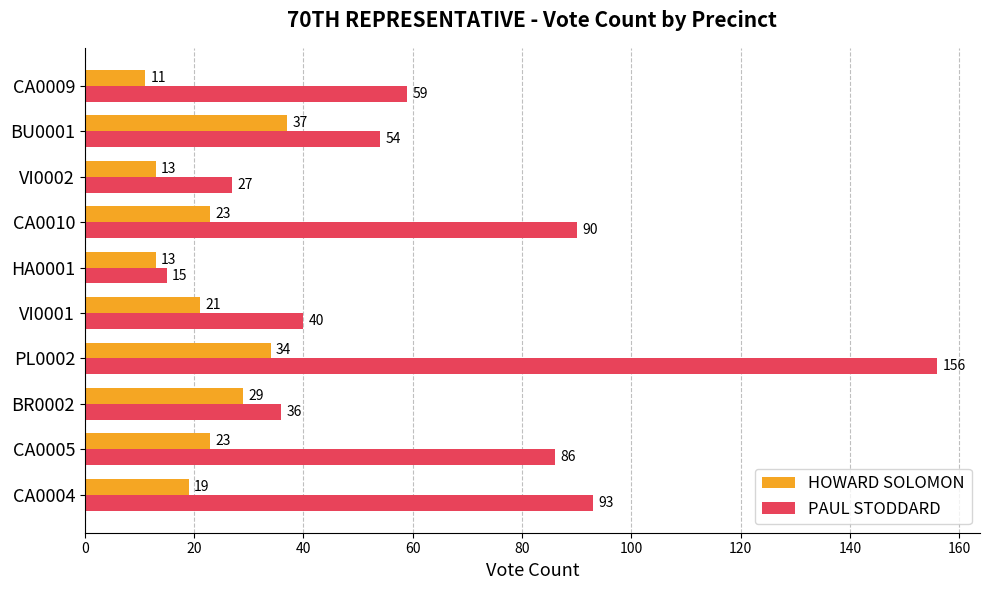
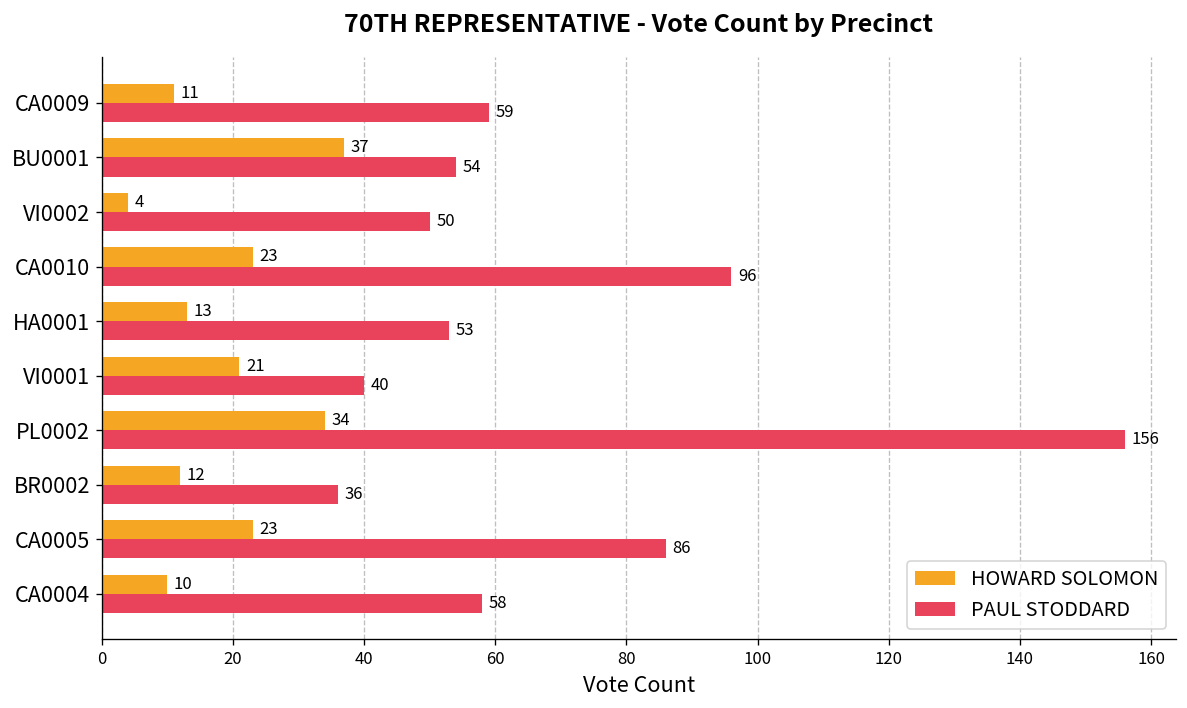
  {
    "HOWARD SOLOMON": {
      "CA0009": 11,
      "BU0001": 37,
-     "VI0002": 13,
+     "VI0002": 4,
      "CA0010": 23,
      "HA0001": 13,
      "VI0001": 21,
      "PL0002": 34,
-     "BR0002": 29,
+     "BR0002": 12,
      "CA0005": 23,
-     "CA0004": 19
+     "CA0004": 10
    },
    "PAUL STODDARD": {
      "CA0009": 59,
      "BU0001": 54,
-     "VI0002": 27,
-     "CA0010": 90,
-     "HA0001": 15,
+     "VI0002": 50,
+     "CA0010": 96,
+     "HA0001": 53,
      "VI0001": 40,
      "PL0002": 156,
      "BR0002": 36,
      "CA0005": 86,
-     "CA0004": 93
+     "CA0004": 58
    }
  }
